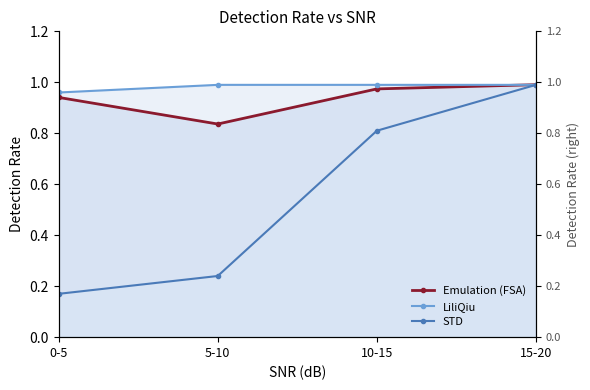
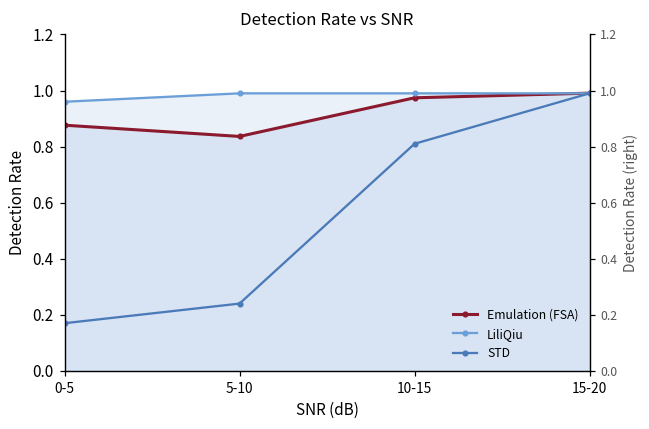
  {
    "Emulation (FSA)": {
-     "0-5": 0.94,
+     "0-5": 0.88,
      "5-10": 0.84,
      "10-15": 0.97
    }
  }
